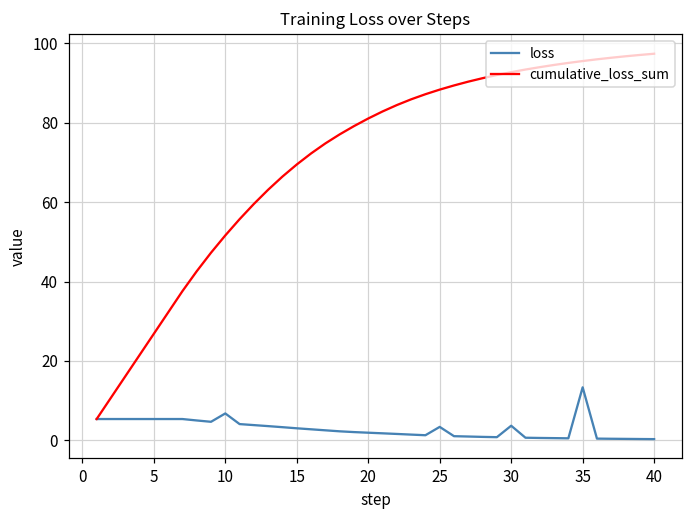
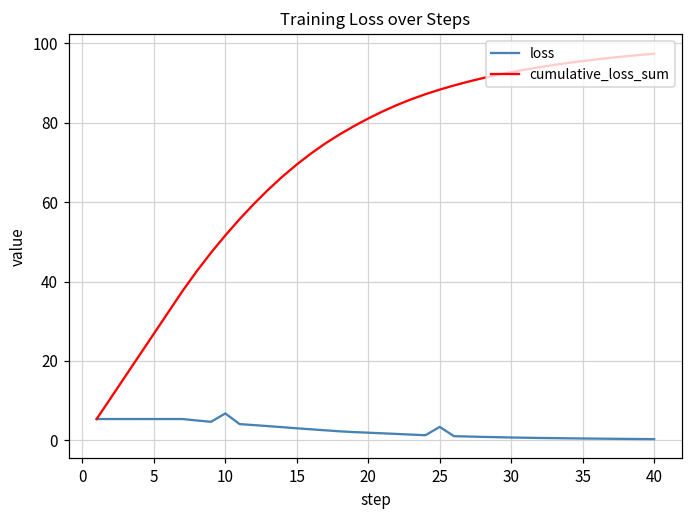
  {
    "loss": {
      "5": 5,
      "10": 7,
      "15": 3,
      "20": 2,
      "25": 3,
-     "30": 4,
-     "35": 13,
+     "30": 1,
+     "35": 0,
      "40": 0
    },
    "cumulative_loss_sum": {
      "5": 27,
      "10": 52,
      "15": 69,
      "20": 81,
      "25": 88
    }
  }
